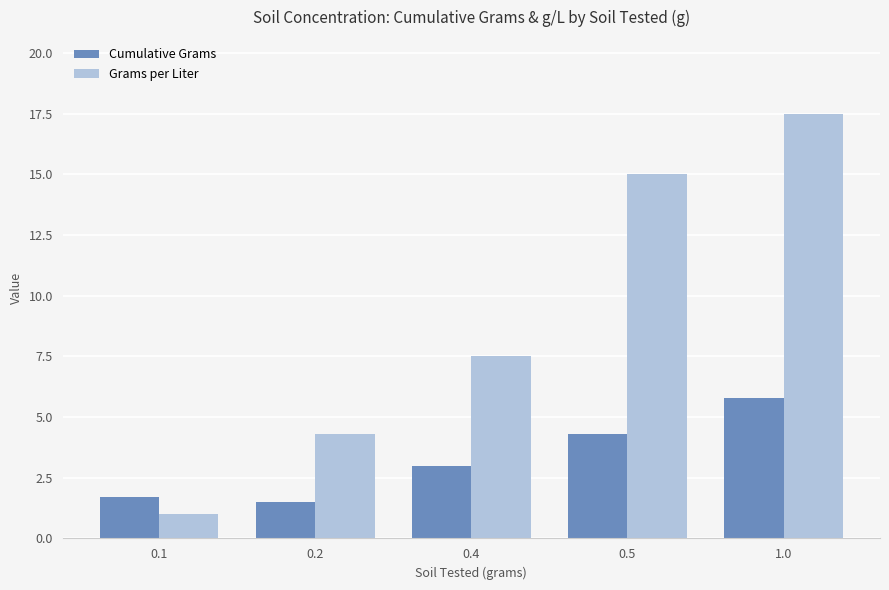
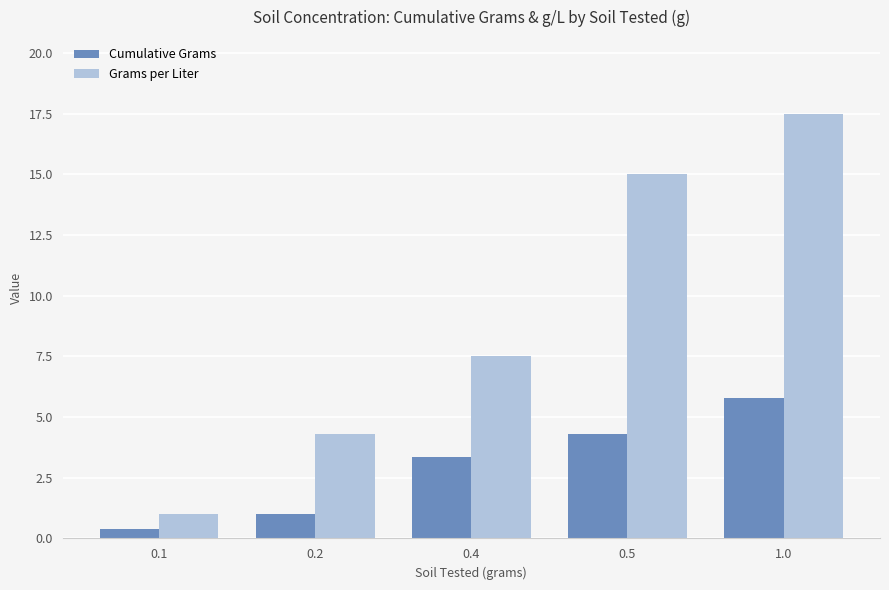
  {
    "Cumulative Grams": {
-     "0.1": 1.7,
-     "0.2": 1.5,
-     "0.4": 3.0,
+     "0.1": 0.4,
+     "0.2": 1.0,
+     "0.4": 3.4,
      "0.5": 4.3,
      "1.0": 5.8
    },
    "Grams per Liter": {
      "0.1": 1.0,
      "0.2": 4.3,
      "0.4": 7.5,
      "0.5": 15.0,
      "1.0": 17.5
    }
  }
